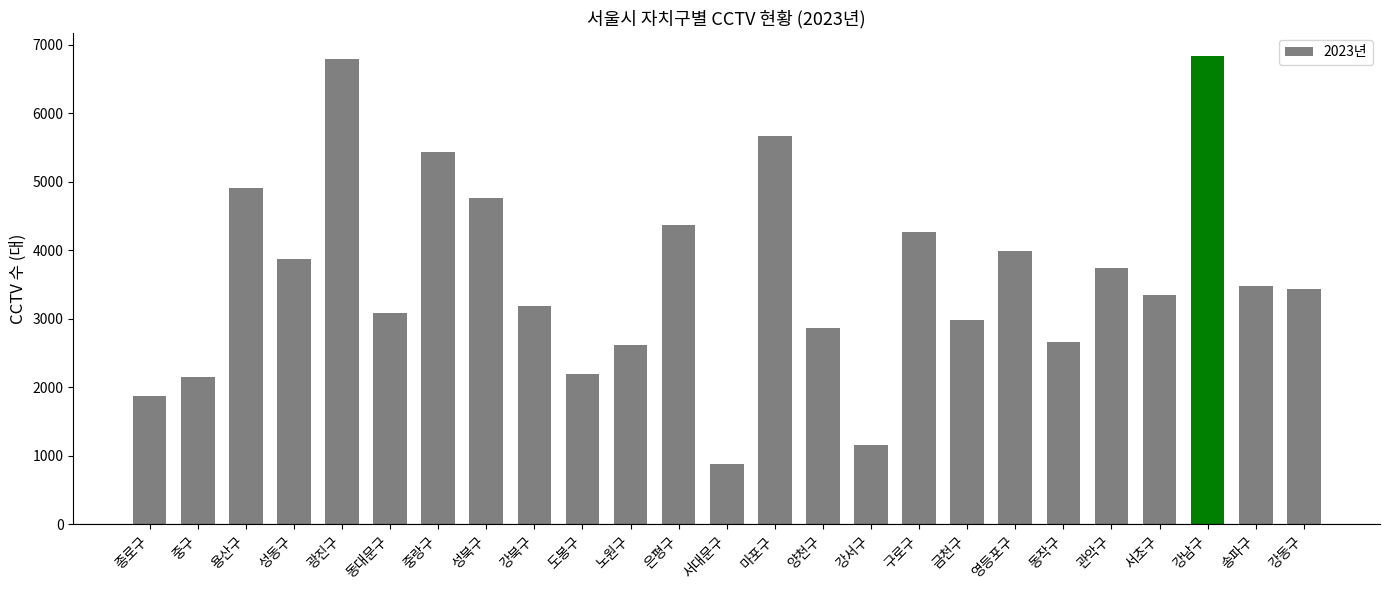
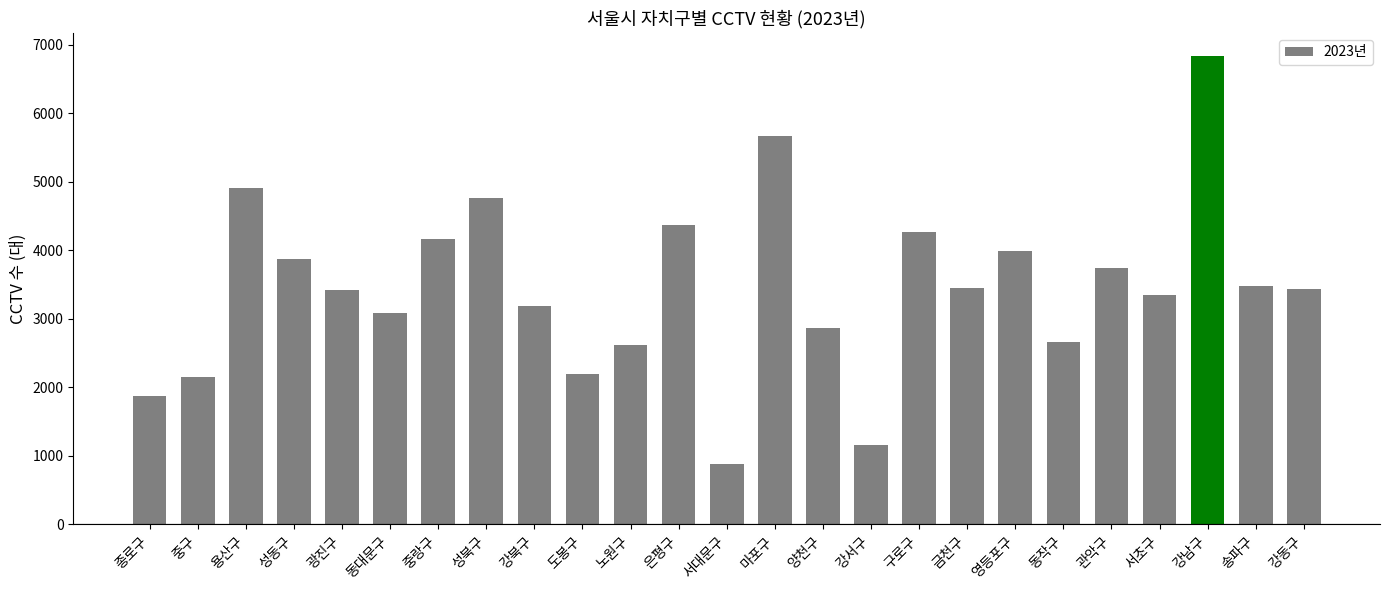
  {
    "종로구": 1900,
    "중구": 2200,
    "용산구": 4900,
    "성동구": 3900,
-   "광진구": 6800,
+   "광진구": 3400,
    "동대문구": 3100,
-   "중랑구": 5400,
+   "중랑구": 4200,
    "성북구": 4800,
    "강북구": 3200,
    "도봉구": 2200,
    "노원구": 2600,
    "은평구": 4400,
    "서대문구": 900,
    "마포구": 5700,
    "양천구": 2900,
    "강서구": 1200,
    "구로구": 4300,
-   "금천구": 3000,
+   "금천구": 3500,
    "영등포구": 4000,
    "동작구": 2700,
    "관악구": 3700,
    "서초구": 3300,
    "강남구": 6800,
    "송파구": 3500,
    "강동구": 3400
  }
